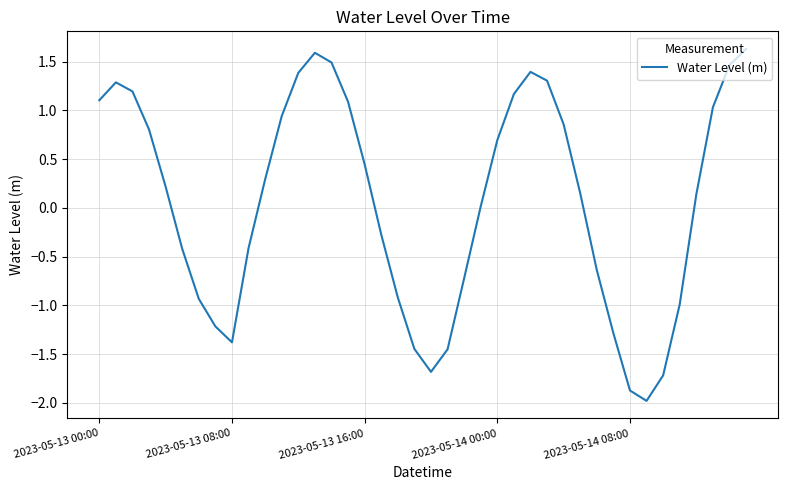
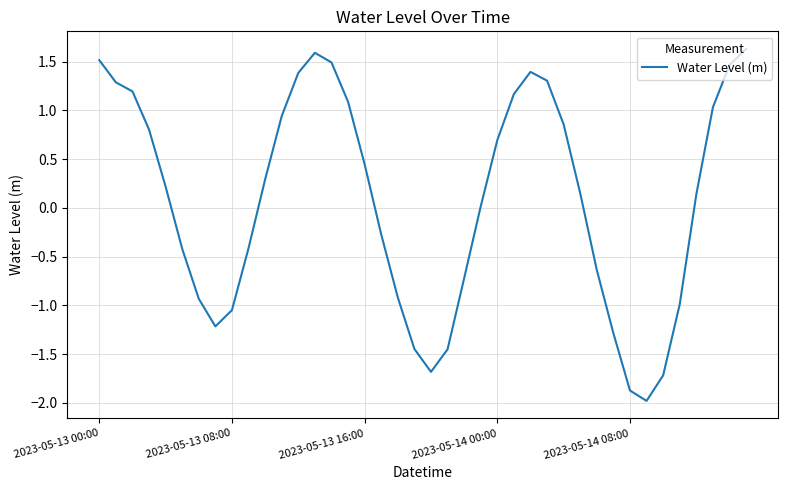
  {
-   "2023-05-13 00:00": 1.1,
-   "2023-05-13 08:00": -1.4,
+   "2023-05-13 00:00": 1.5,
+   "2023-05-13 08:00": -1.0,
    "2023-05-13 16:00": 0.4,
    "2023-05-14 00:00": 0.7,
    "2023-05-14 08:00": -1.9
  }
